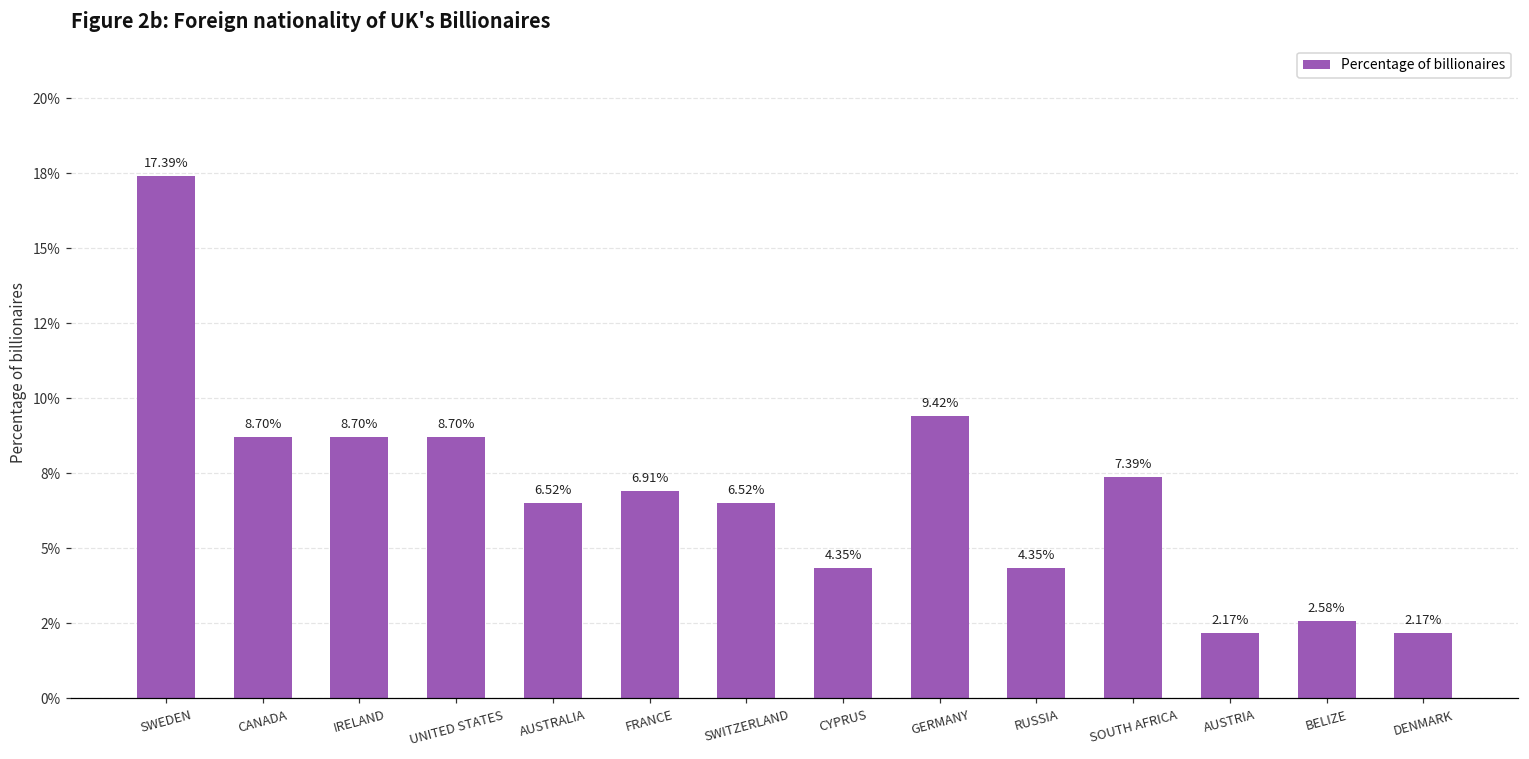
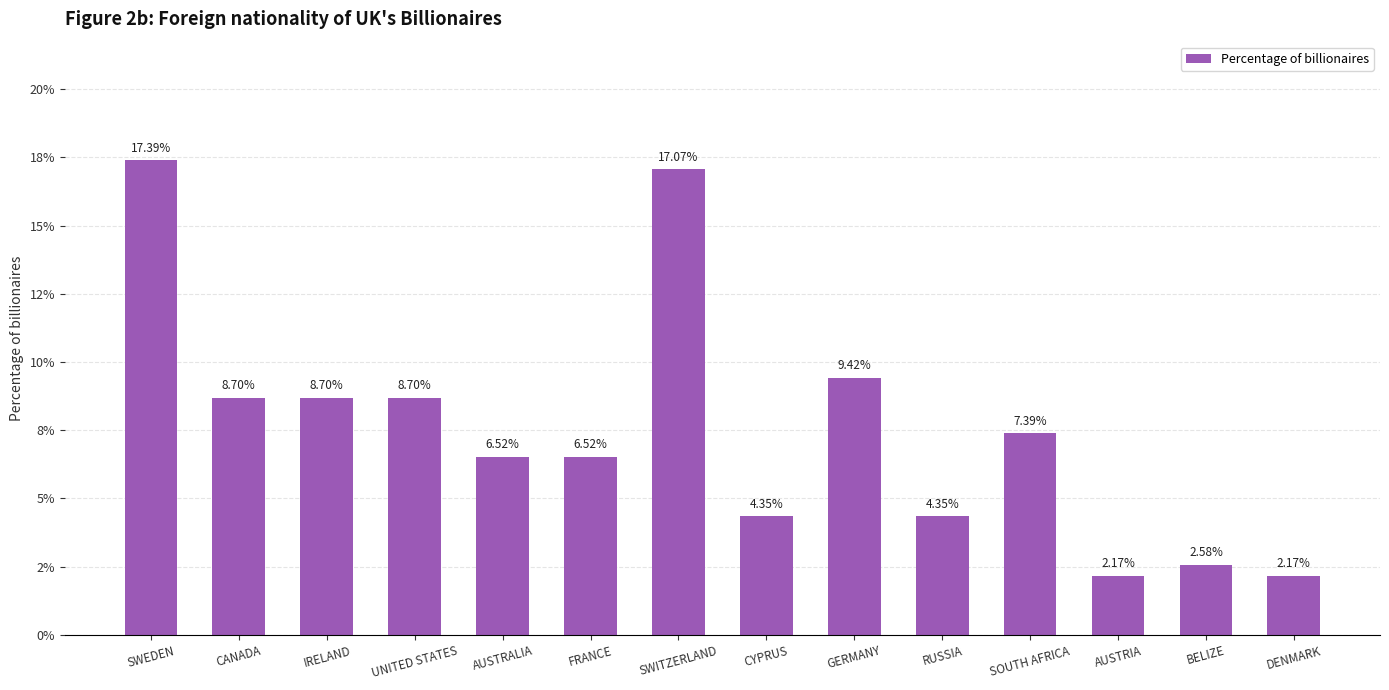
  {
    "SWEDEN": "17.39%",
    "CANADA": "8.70%",
    "IRELAND": "8.70%",
    "UNITED STATES": "8.70%",
    "AUSTRALIA": "6.52%",
-   "FRANCE": "6.91%",
-   "SWITZERLAND": "6.52%",
+   "FRANCE": "6.52%",
+   "SWITZERLAND": "17.07%",
    "CYPRUS": "4.35%",
    "GERMANY": "9.42%",
    "RUSSIA": "4.35%",
    "SOUTH AFRICA": "7.39%",
    "AUSTRIA": "2.17%",
    "BELIZE": "2.58%",
    "DENMARK": "2.17%"
  }
